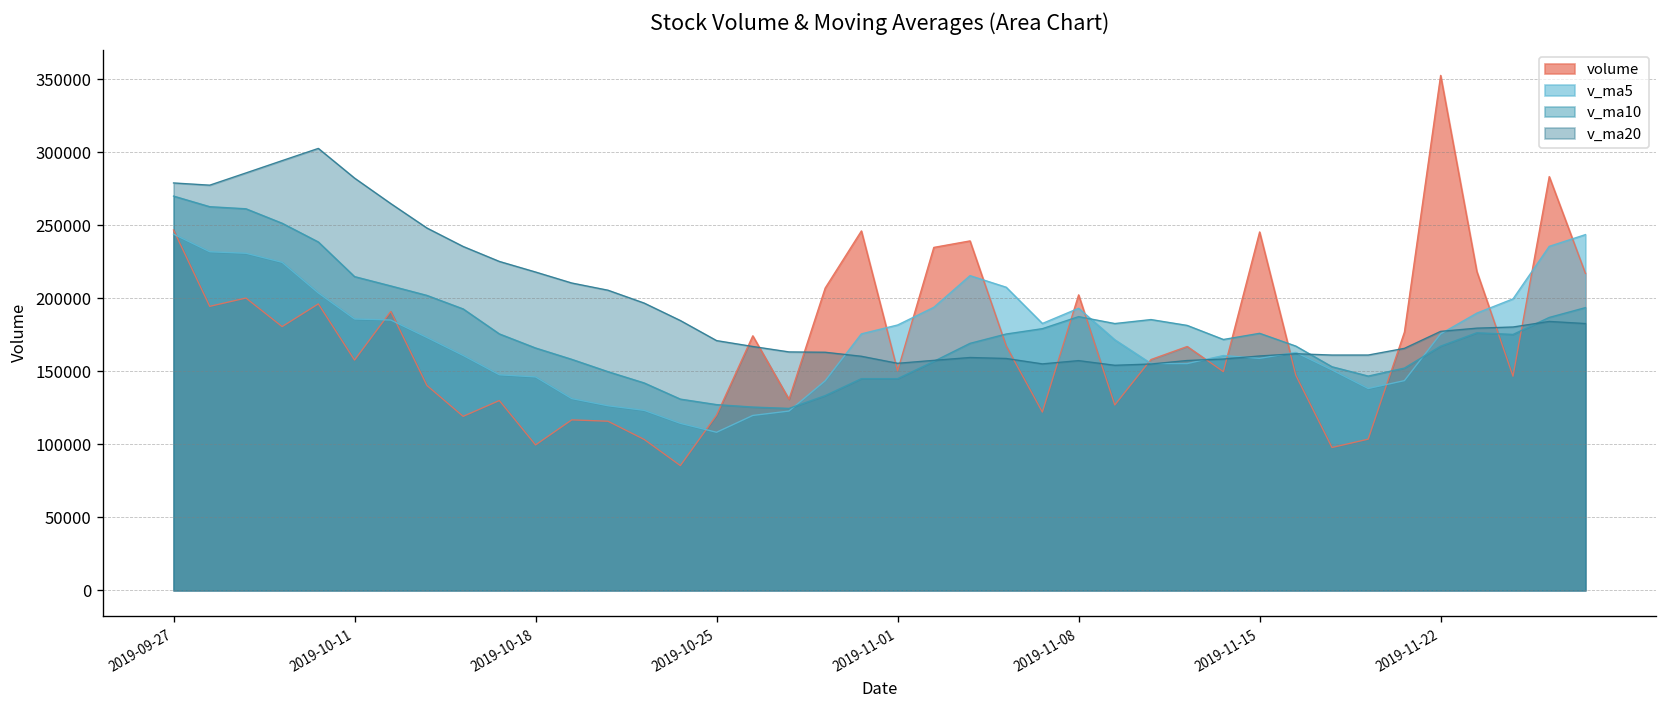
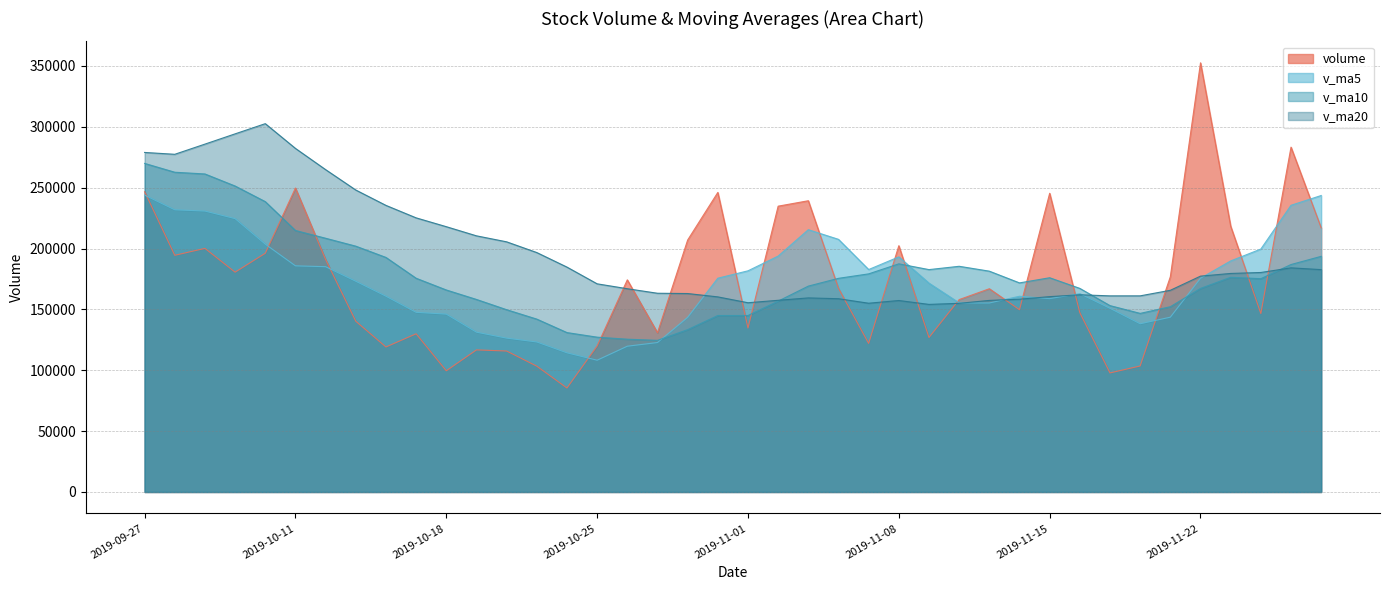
  {
    "volume": {
      "2019-09-27": 247000,
-     "2019-10-11": 158000,
+     "2019-10-11": 250000,
      "2019-10-18": 100000,
      "2019-10-25": 120000,
-     "2019-11-01": 150000,
+     "2019-11-01": 135000,
      "2019-11-08": 202000,
      "2019-11-15": 245000,
      "2019-11-22": 353000
    }
  }
